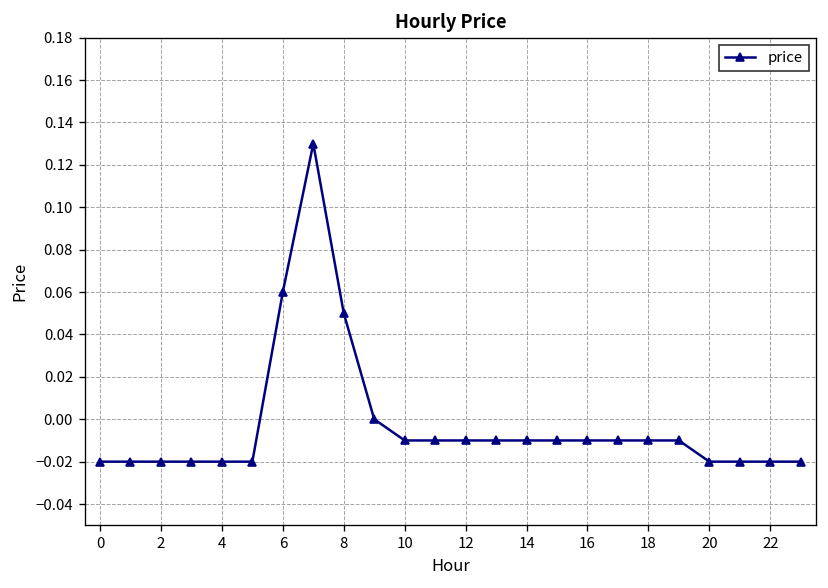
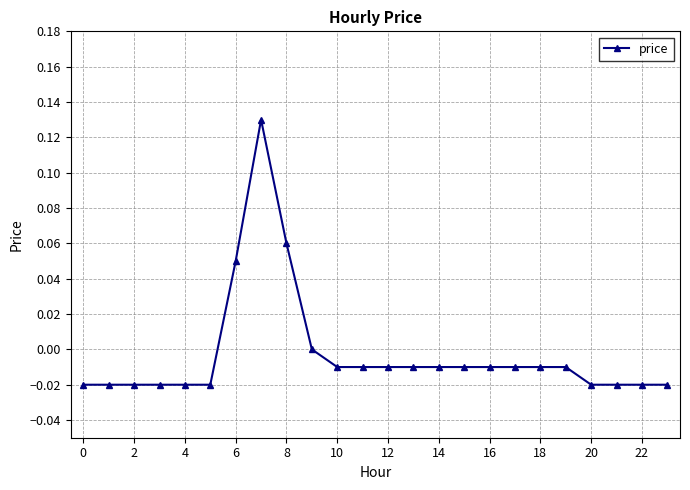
  {
    "0": -0.02,
    "2": -0.02,
    "4": -0.02,
-   "6": 0.06,
-   "8": 0.05,
+   "6": 0.05,
+   "8": 0.06,
    "10": -0.01,
    "12": -0.01,
    "14": -0.01,
    "16": -0.01,
    "18": -0.01,
    "20": -0.02,
    "22": -0.02
  }
